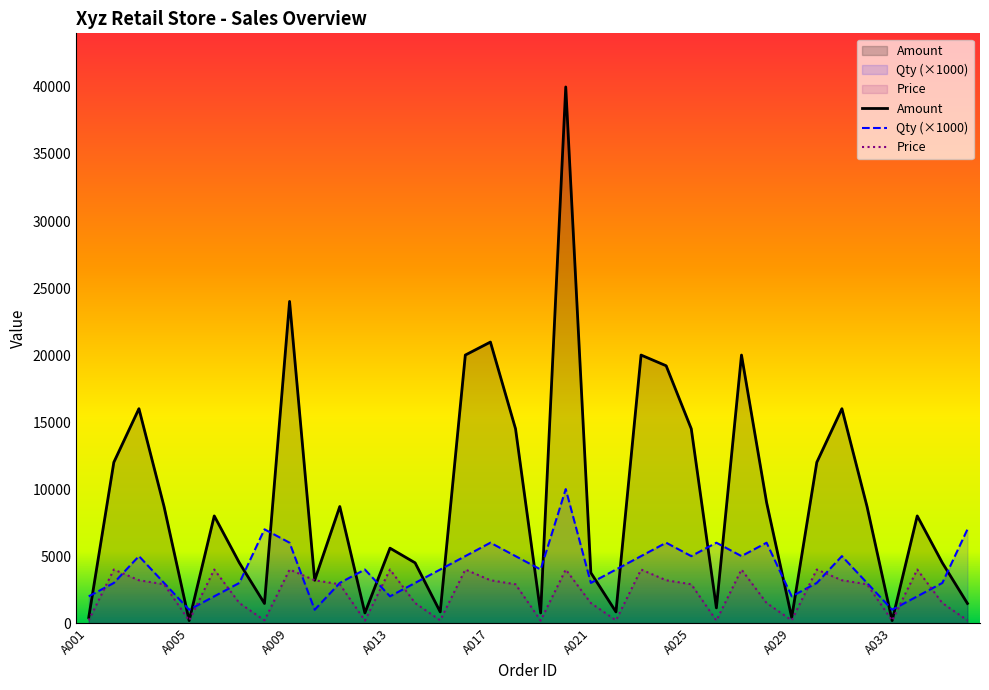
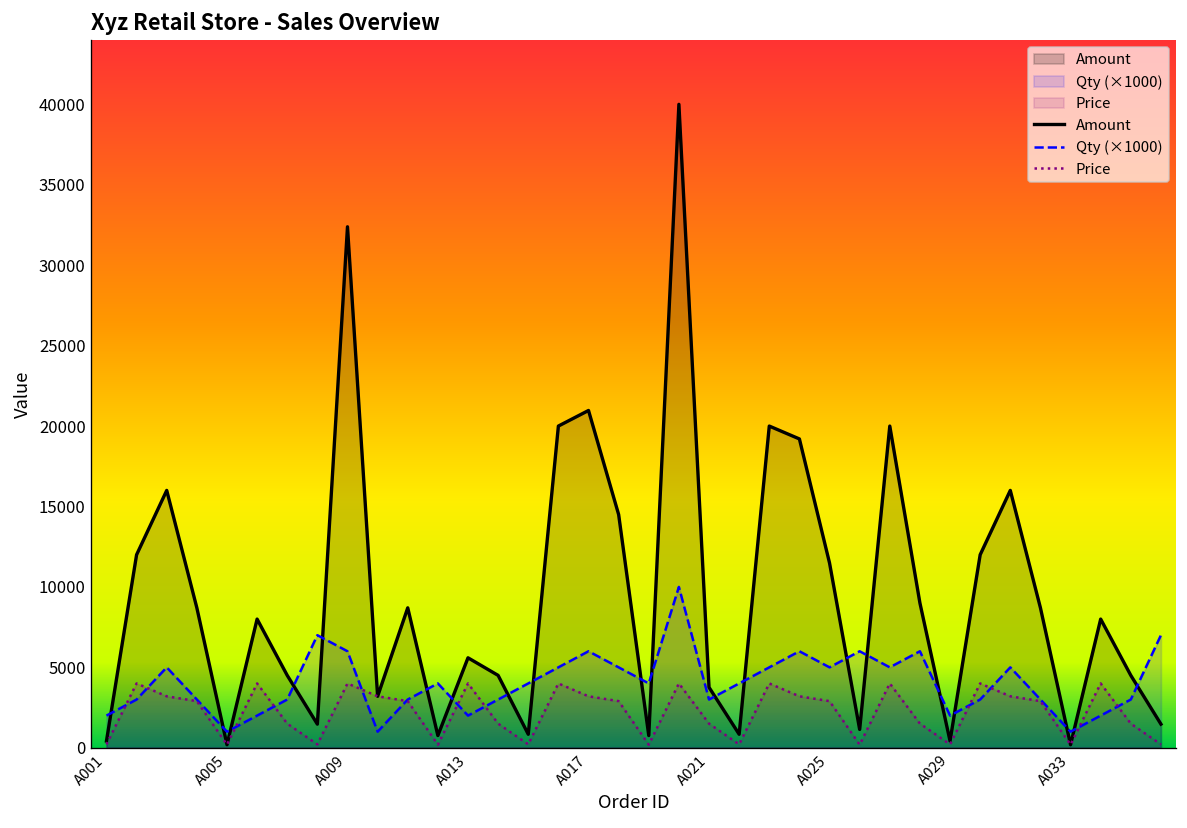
  {
    "Amount": {
      "A001": 400,
-     "A009": 24000,
+     "A009": 32400,
      "A013": 5600,
      "A017": 21000,
      "A021": 3800,
-     "A025": 14500,
+     "A025": 11500,
      "A029": 400
    }
  }
